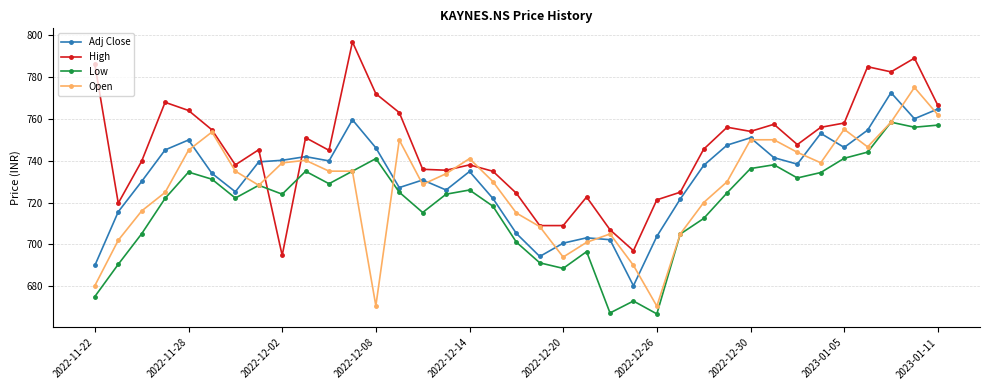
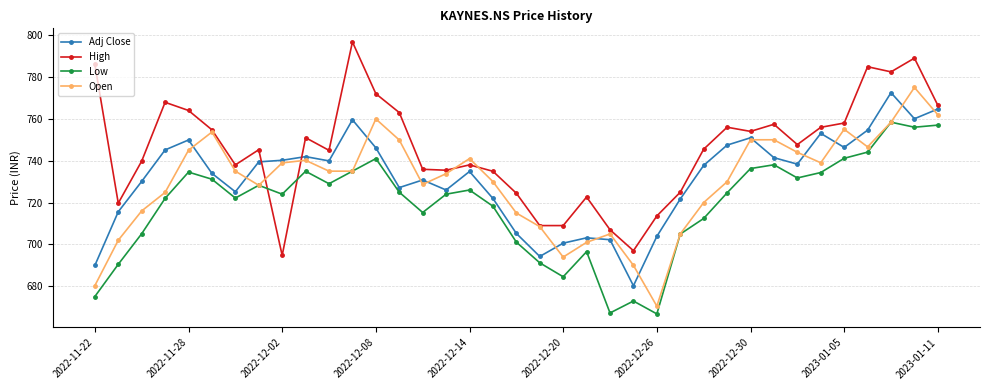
  {
    "Adj Close": {
      "2022-11-22": 690,
      "2022-11-28": 750,
      "2022-12-02": 740,
      "2022-12-08": 746,
      "2022-12-14": 735,
      "2022-12-20": 701,
      "2022-12-26": 704,
      "2023-01-05": 746,
      "2023-01-11": 765
    },
    "High": {
      "2022-11-28": 764,
      "2022-12-02": 695,
      "2022-12-08": 772,
      "2022-12-14": 738,
      "2022-12-20": 709,
-     "2022-12-26": 721,
+     "2022-12-26": 714,
      "2022-12-30": 754,
      "2023-01-05": 758,
      "2023-01-11": 766
    },
    "Low": {
      "2022-11-22": 675,
      "2022-11-28": 735,
      "2022-12-02": 724,
      "2022-12-08": 741,
      "2022-12-14": 726,
-     "2022-12-20": 689,
+     "2022-12-20": 685,
      "2022-12-26": 667,
      "2022-12-30": 736,
      "2023-01-05": 741,
      "2023-01-11": 757
    },
    "Open": {
      "2022-11-22": 680,
      "2022-11-28": 745,
      "2022-12-02": 739,
-     "2022-12-08": 671,
+     "2022-12-08": 760,
      "2022-12-14": 741,
      "2022-12-20": 694,
      "2022-12-26": 671,
      "2023-01-05": 755,
      "2023-01-11": 762
    }
  }
